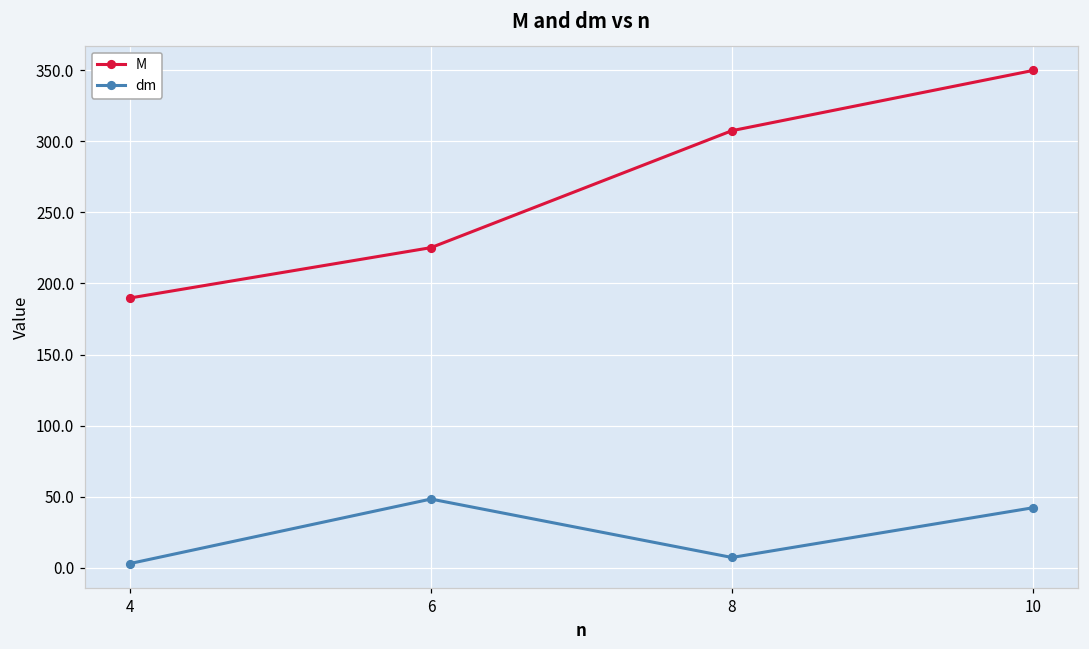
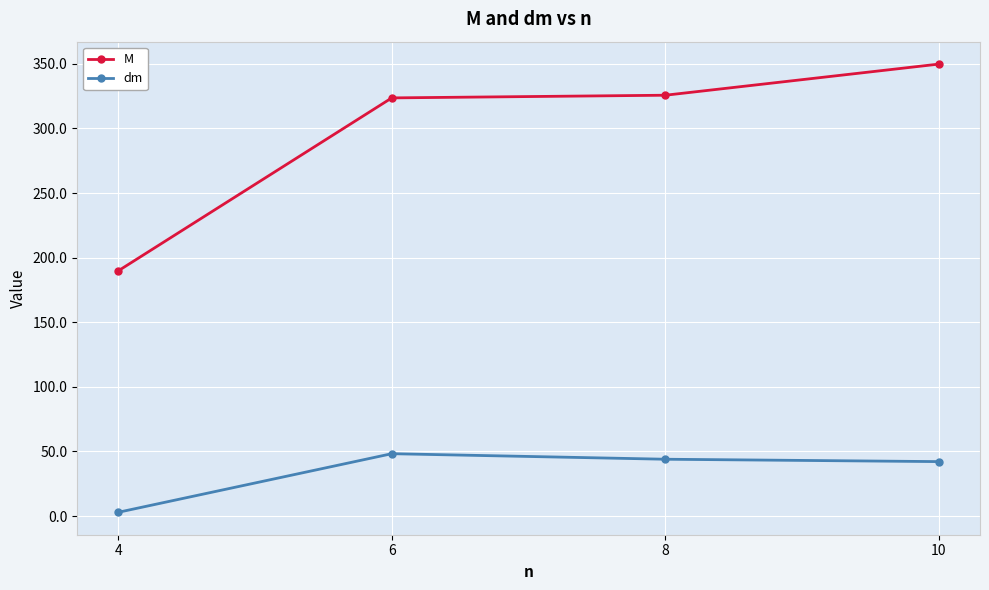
  {
    "M": {
      "4": 190,
-     "6": 225,
-     "8": 307,
+     "6": 324,
+     "8": 326,
      "10": 350
    },
    "dm": {
      "4": 3,
      "6": 48,
-     "8": 7,
+     "8": 44,
      "10": 42
    }
  }
